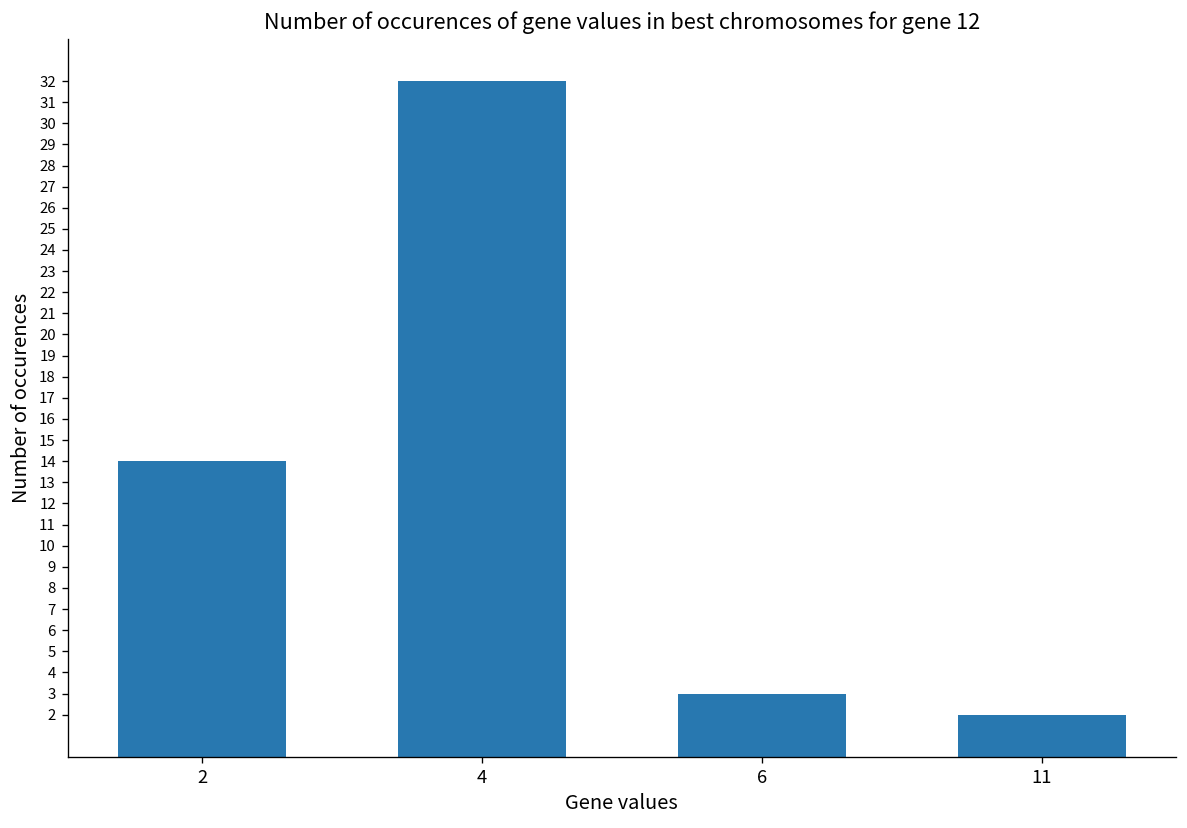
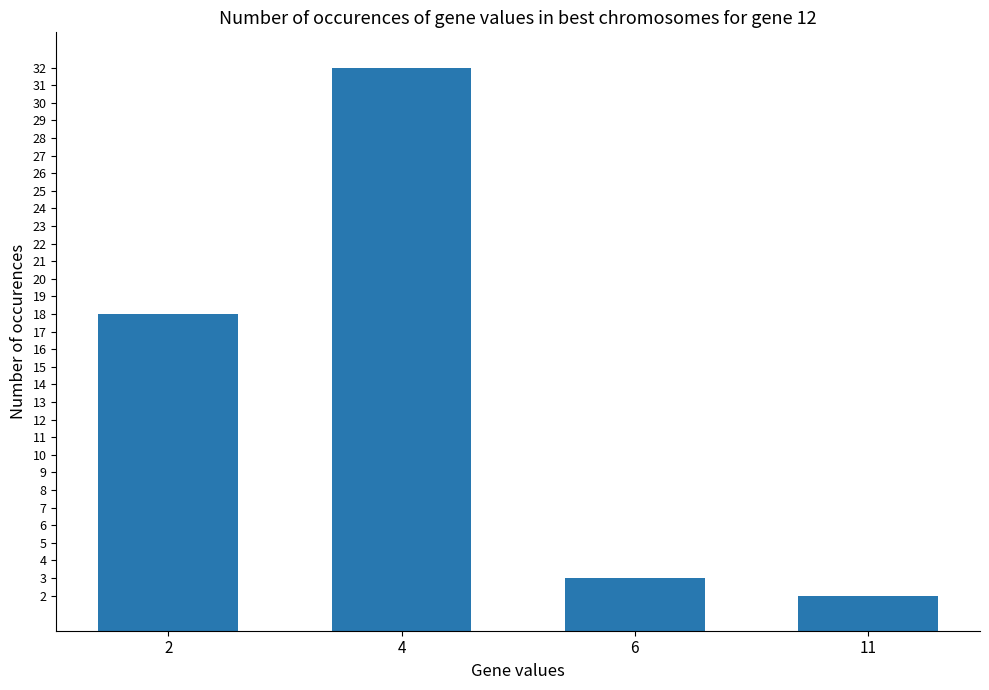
  {
-   "2": 14,
+   "2": 18,
    "4": 32,
    "6": 3,
    "11": 2
  }
